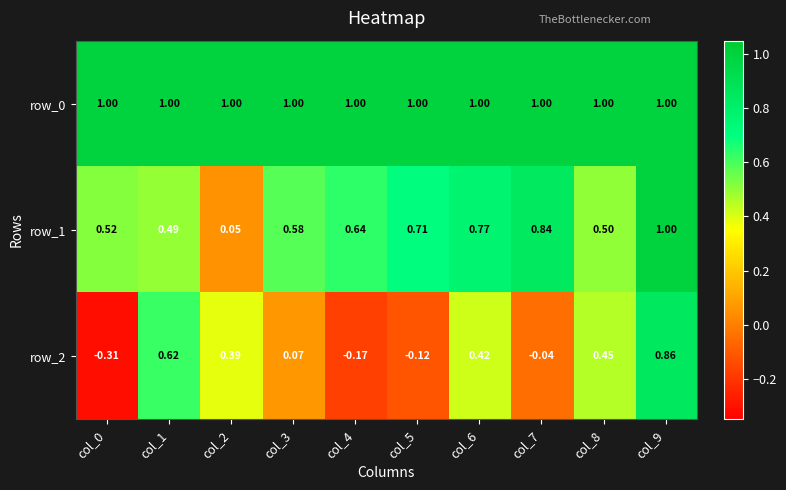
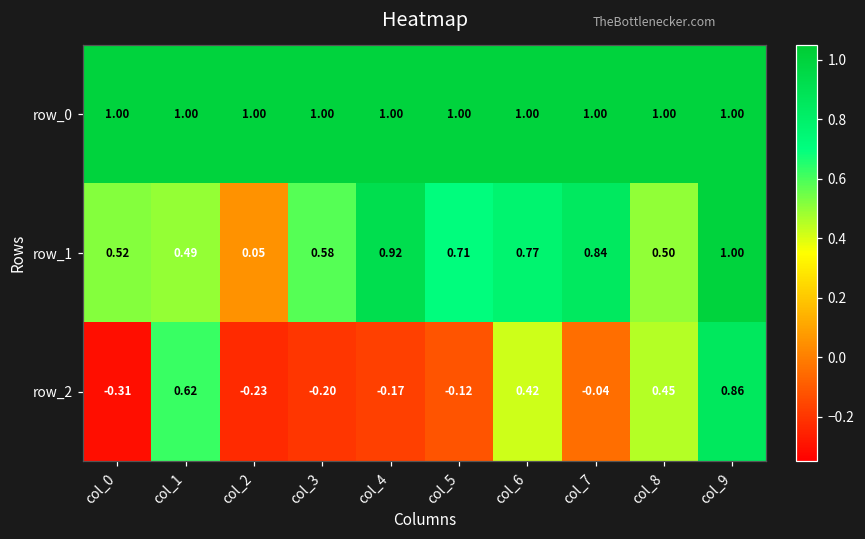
  {
    "row_0": {
      "col_0": 1.00,
      "col_1": 1.00,
      "col_2": 1.00,
      "col_3": 1.00,
      "col_4": 1.00,
      "col_5": 1.00,
      "col_6": 1.00,
      "col_7": 1.00,
      "col_8": 1.00,
      "col_9": 1.00
    },
    "row_1": {
      "col_0": 0.52,
      "col_1": 0.49,
      "col_2": 0.05,
      "col_3": 0.58,
-     "col_4": 0.64,
+     "col_4": 0.92,
      "col_5": 0.71,
      "col_6": 0.77,
      "col_7": 0.84,
      "col_8": 0.50,
      "col_9": 1.00
    },
    "row_2": {
      "col_0": -0.31,
      "col_1": 0.62,
-     "col_2": 0.39,
-     "col_3": 0.07,
+     "col_2": -0.23,
+     "col_3": -0.20,
      "col_4": -0.17,
      "col_5": -0.12,
      "col_6": 0.42,
      "col_7": -0.04,
      "col_8": 0.45,
      "col_9": 0.86
    }
  }
